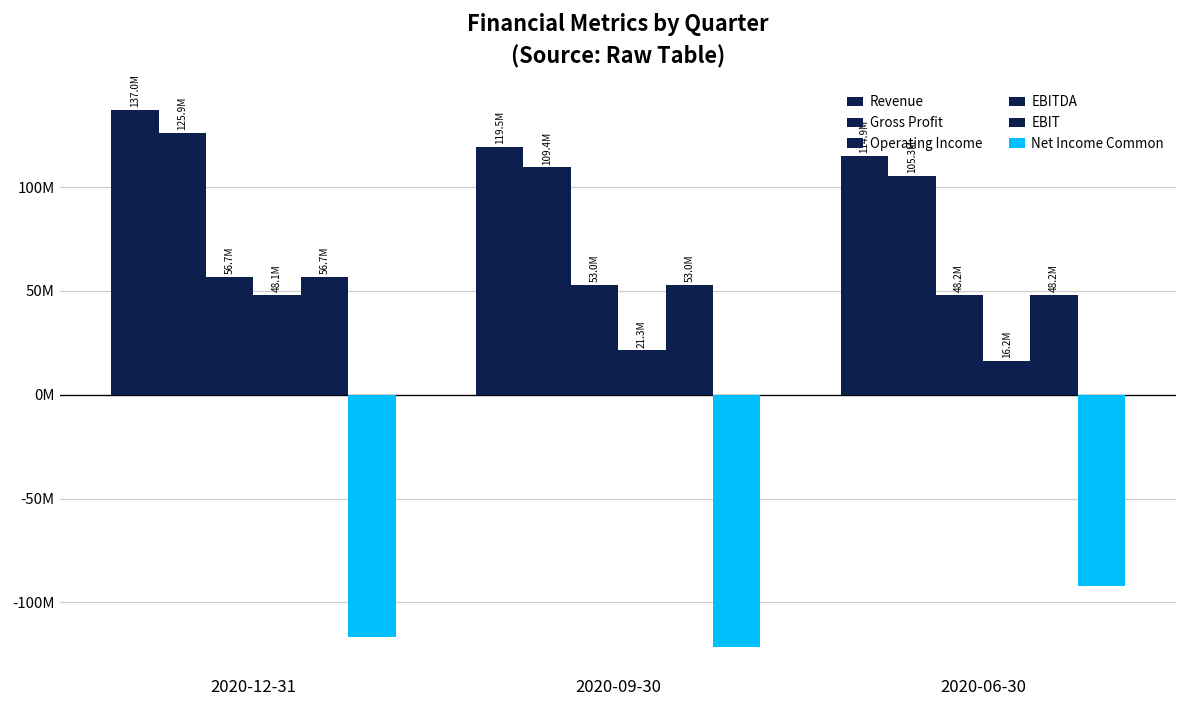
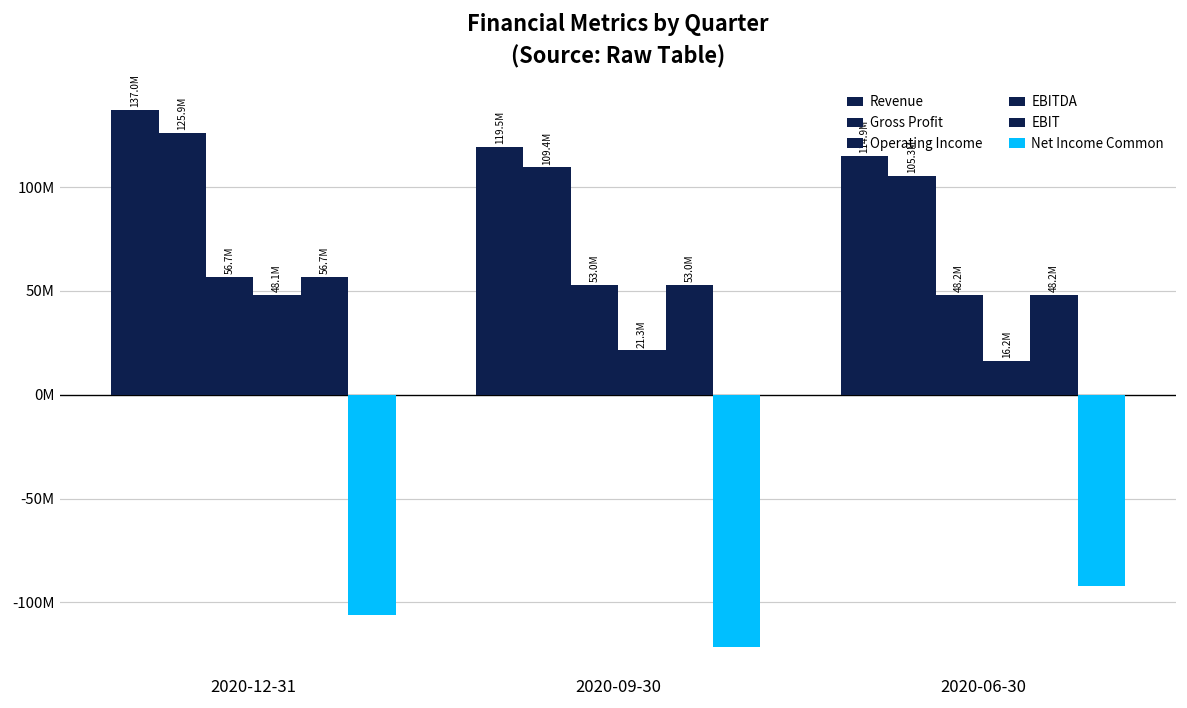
  {
    "Net Income Common": {
-     "2020-12-31": -117000000,
+     "2020-12-31": -106000000,
      "2020-09-30": -121000000,
      "2020-06-30": -92000000
    }
  }
